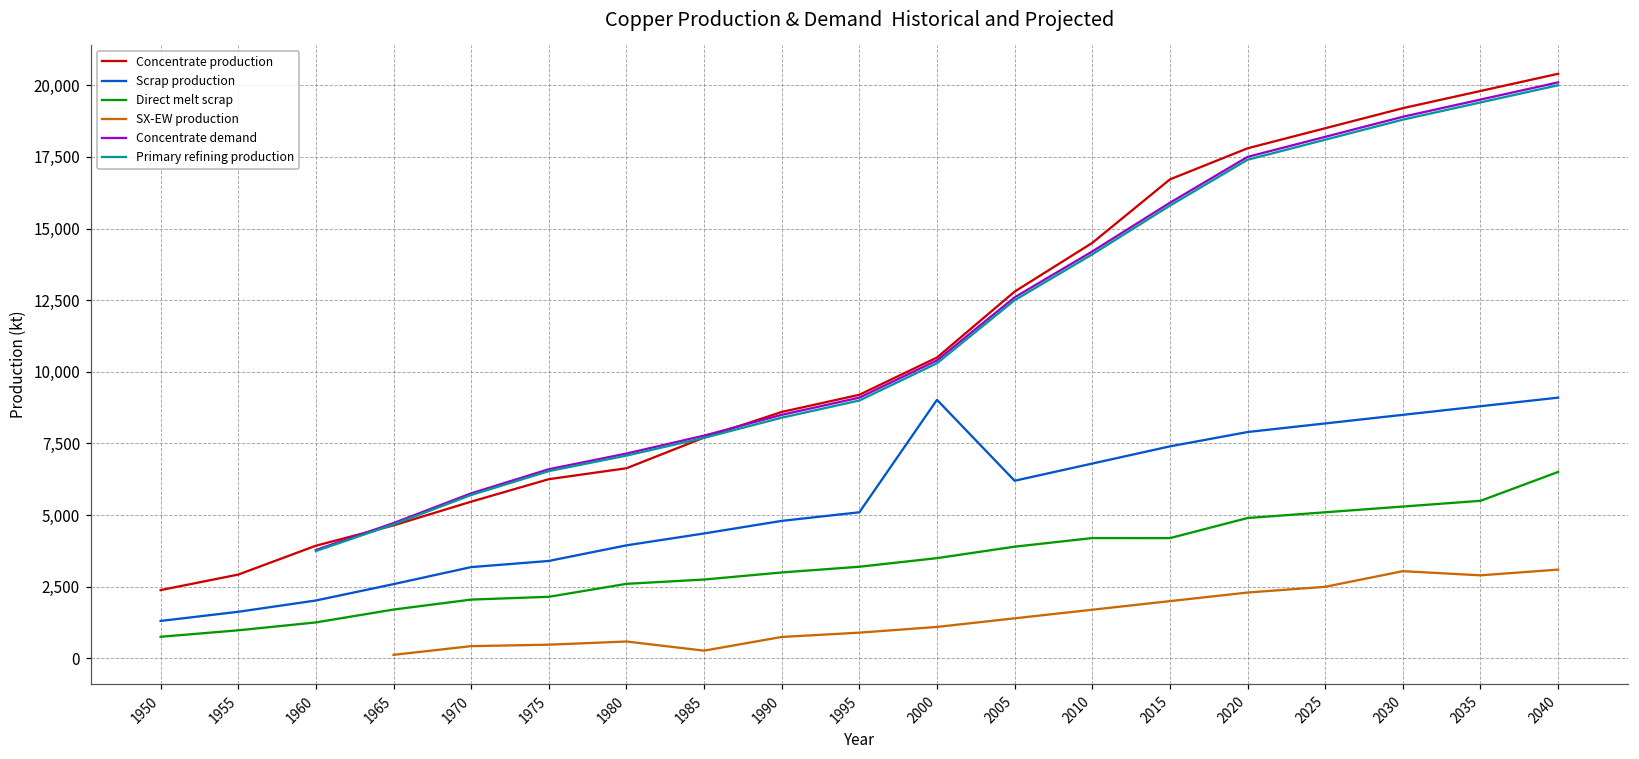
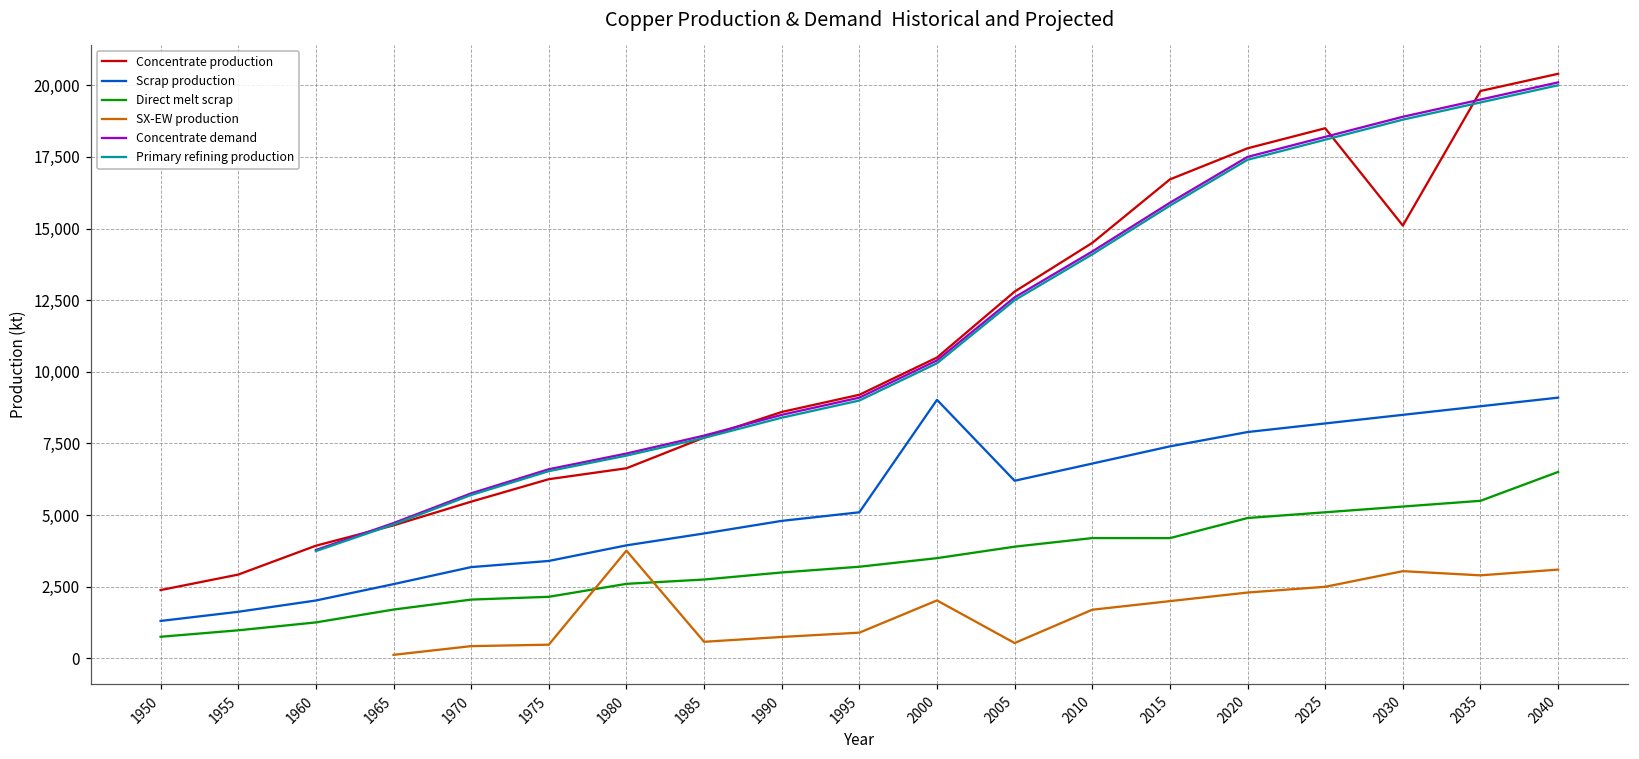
  {
    "Concentrate production": {
      "1950": "2,400",
      "1955": "2,900",
      "1960": "3,900",
      "1970": "5,500",
      "1975": "6,300",
      "1980": "6,600",
      "1990": "8,600",
      "1995": "9,200",
      "2000": "10,500",
      "2005": "12,800",
      "2010": "14,500",
      "2015": "16,700",
      "2020": "17,800",
      "2025": "18,500",
-     "2030": "19,200",
+     "2030": "15,100",
      "2035": "19,800",
      "2040": "20,400"
    },
    "Scrap production": {
      "1950": "1,300",
      "1955": "1,600",
      "1960": "2,000",
      "1965": "2,600",
      "1970": "3,200",
      "1975": "3,400",
      "1980": "3,900",
      "1985": "4,400",
      "1990": "4,800",
      "1995": "5,100",
      "2000": "9,000",
      "2005": "6,200",
      "2010": "6,800",
      "2015": "7,400",
      "2020": "7,900",
      "2025": "8,200",
      "2030": "8,500",
      "2035": "8,800",
      "2040": "9,100"
    },
    "Direct melt scrap": {
      "1950": "800",
      "1955": "1,000",
      "1960": "1,300",
      "1965": "1,700",
      "1970": "2,100",
      "1975": "2,200",
      "1980": "2,600",
      "1985": "2,800",
      "1990": "3,000",
      "1995": "3,200",
      "2000": "3,500",
      "2005": "3,900",
      "2010": "4,200",
      "2015": "4,200",
      "2020": "4,900",
      "2025": "5,100",
      "2030": "5,300",
      "2035": "5,500",
      "2040": "6,500"
    },
    "SX-EW production": {
      "1965": "100",
      "1970": "400",
      "1975": "500",
-     "1980": "600",
-     "1985": "300",
+     "1980": "3,800",
+     "1985": "600",
      "1990": "800",
      "1995": "900",
-     "2000": "1,100",
-     "2005": "1,400",
+     "2000": "2,000",
+     "2005": "500",
      "2010": "1,700",
      "2015": "2,000",
      "2020": "2,300",
      "2025": "2,500",
      "2030": "3,000",
      "2035": "2,900",
      "2040": "3,100"
    },
    "Concentrate demand": {
      "1990": "8,500",
      "1995": "9,100",
      "2000": "10,400",
      "2005": "12,600",
      "2010": "14,200",
      "2015": "15,900",
      "2020": "17,500",
      "2025": "18,200",
      "2030": "18,900",
      "2035": "19,500",
      "2040": "20,100"
    },
    "Primary refining production": {
      "1990": "8,400",
      "1995": "9,000",
      "2000": "10,300",
      "2005": "12,500",
      "2010": "14,100",
      "2015": "15,800",
      "2020": "17,400",
      "2025": "18,100",
      "2030": "18,800",
      "2035": "19,400",
      "2040": "20,000"
    }
  }
